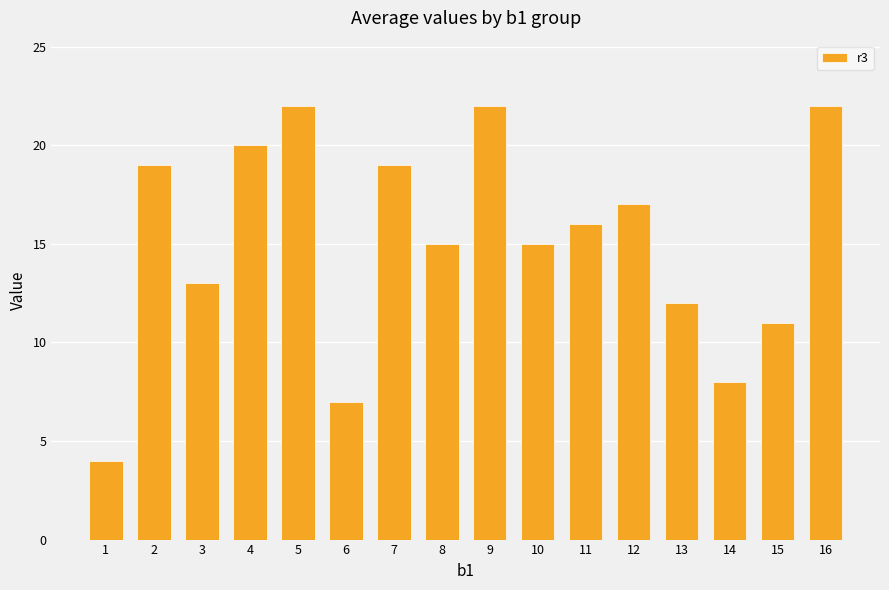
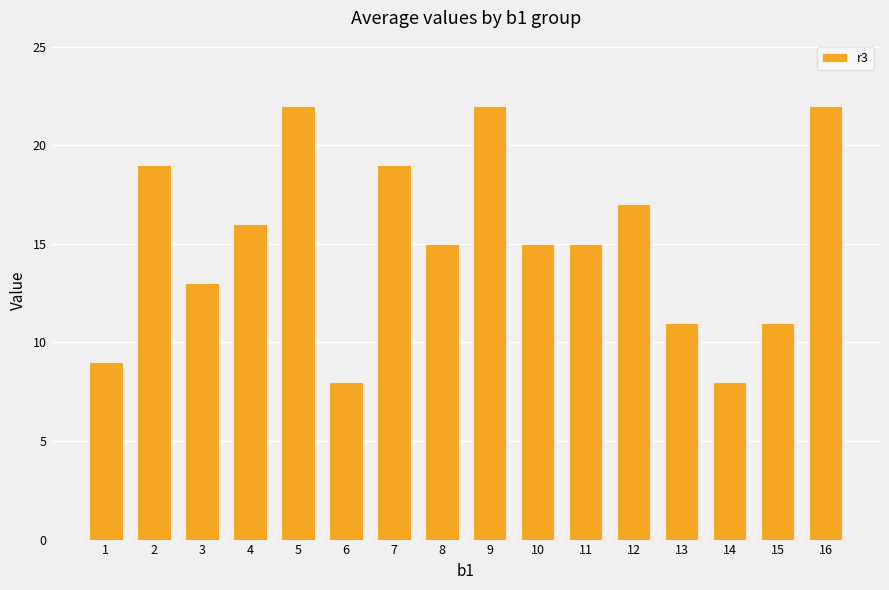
  {
-   "1": 4,
+   "1": 9,
    "2": 19,
    "3": 13,
-   "4": 20,
+   "4": 16,
    "5": 22,
-   "6": 7,
+   "6": 8,
    "7": 19,
    "8": 15,
    "9": 22,
    "10": 15,
-   "11": 16,
+   "11": 15,
    "12": 17,
-   "13": 12,
+   "13": 11,
    "14": 8,
    "15": 11,
    "16": 22
  }
